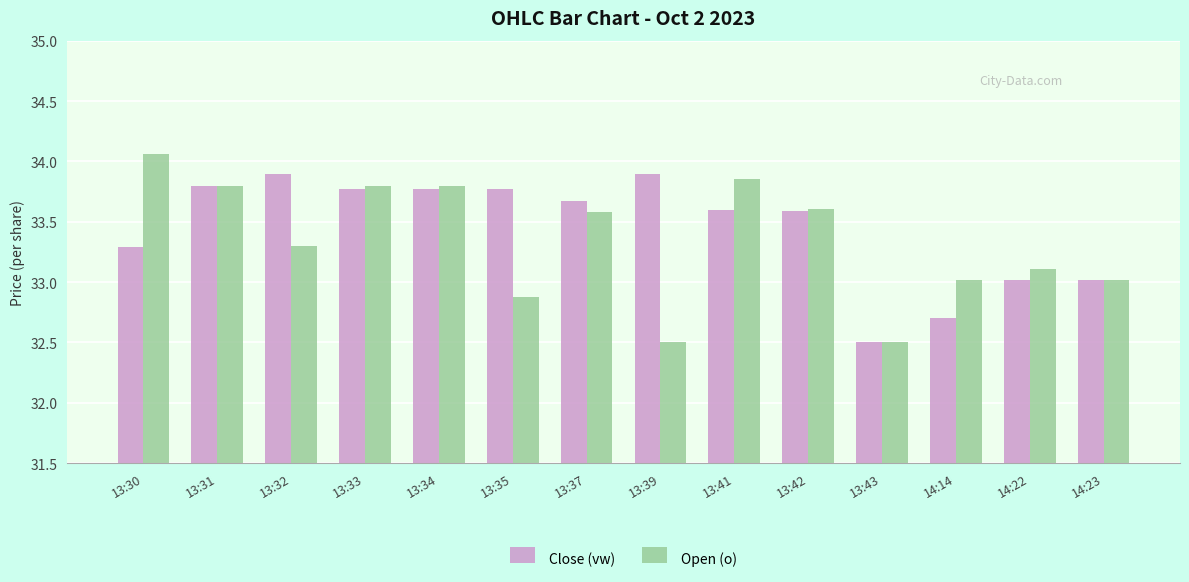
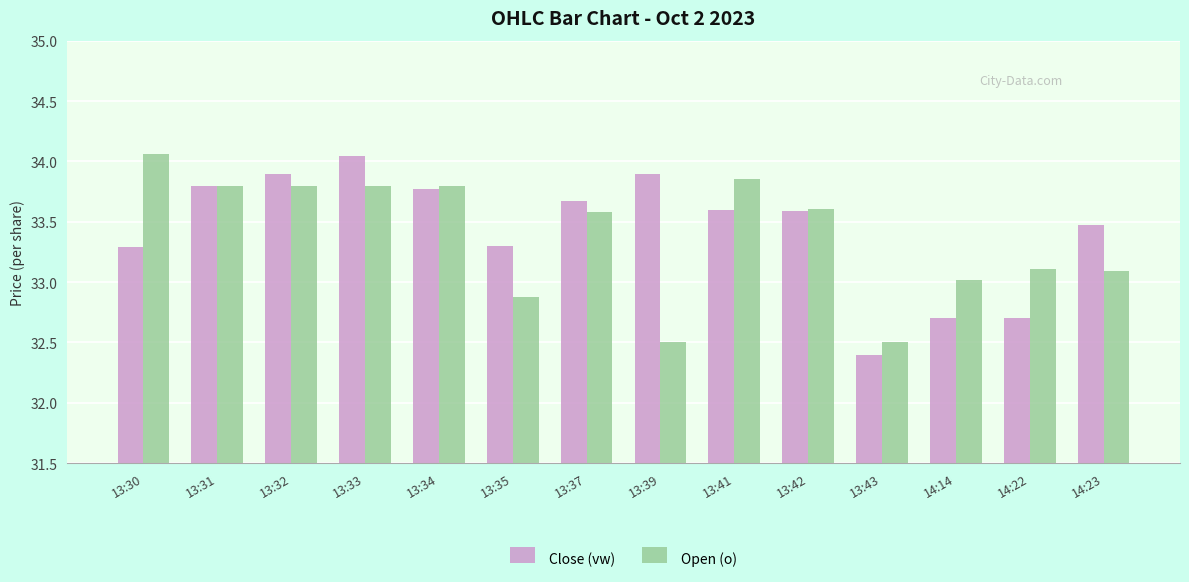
  {
    "Close (vw)": {
      "13:30": 33.29,
      "13:31": 33.80,
      "13:32": 33.90,
-     "13:33": 33.77,
+     "13:33": 34.05,
      "13:34": 33.77,
-     "13:35": 33.77,
+     "13:35": 33.30,
      "13:37": 33.67,
      "13:39": 33.90,
      "13:41": 33.59,
      "13:42": 33.59,
-     "13:43": 32.5,
+     "13:43": 32.4,
      "14:14": 32.70,
-     "14:22": 33.02,
-     "14:23": 33.02
+     "14:22": 32.70,
+     "14:23": 33.47
    },
    "Open (o)": {
      "13:30": 34.06,
      "13:31": 33.80,
-     "13:32": 33.3,
+     "13:32": 33.8,
      "13:33": 33.80,
      "13:34": 33.80,
      "13:35": 32.87,
      "13:37": 33.58,
      "13:39": 32.50,
      "13:41": 33.86,
      "13:42": 33.61,
      "13:43": 32.50,
      "14:14": 33.02,
      "14:22": 33.11,
-     "14:23": 33.02
+     "14:23": 33.09
    }
  }
